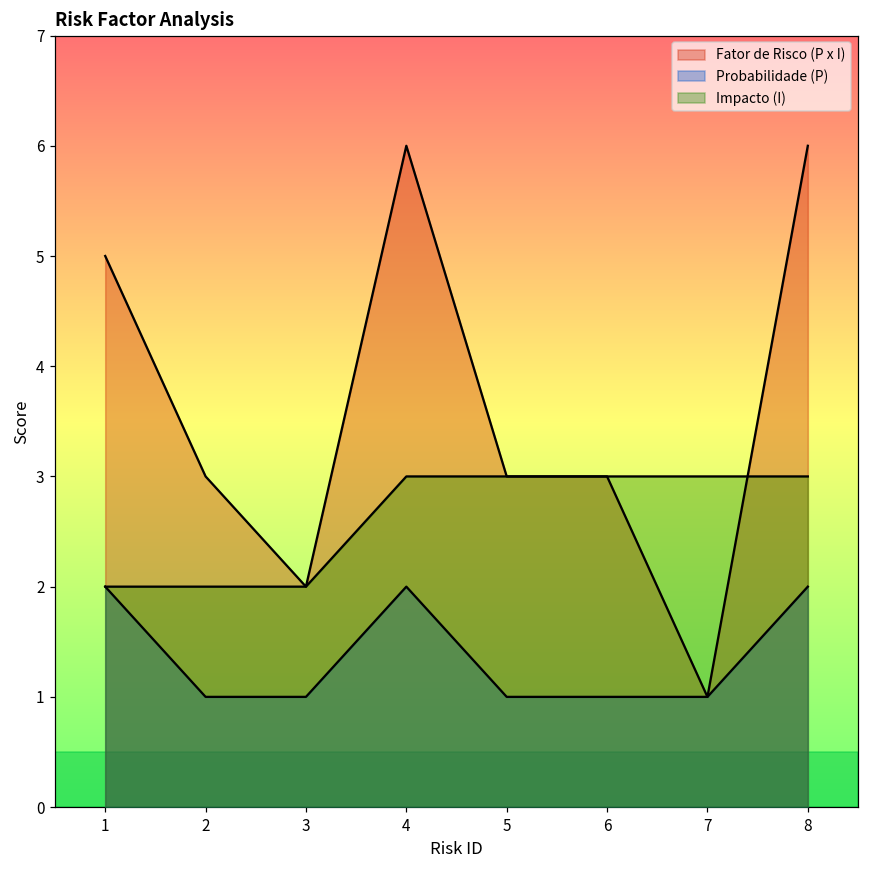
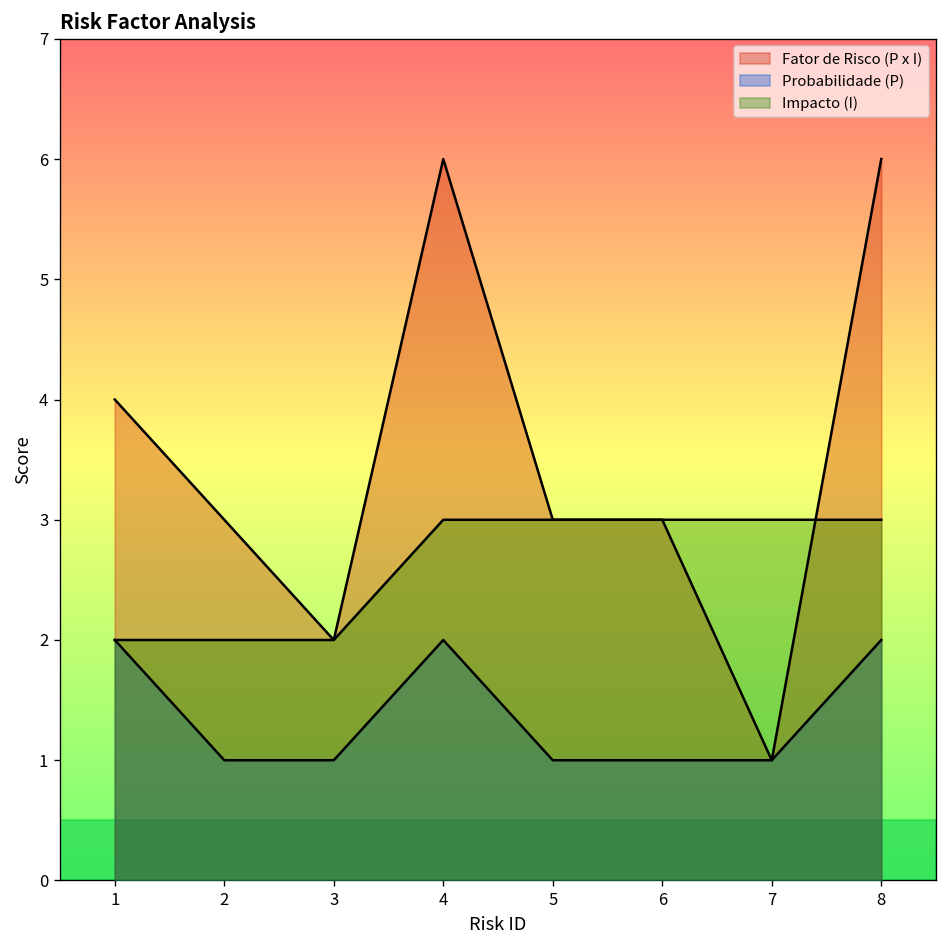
  {
    "Fator de Risco (P x I)": {
-     "1": 5,
+     "1": 4,
      "2": 3,
      "4": 6,
      "8": 6
    },
    "Probabilidade (P)": {
      "2": 1,
      "3": 1,
      "4": 2,
      "5": 1,
      "6": 1,
      "8": 2
    },
    "Impacto (I)": {
      "2": 2,
      "4": 3,
      "7": 3,
      "8": 3
    }
  }
